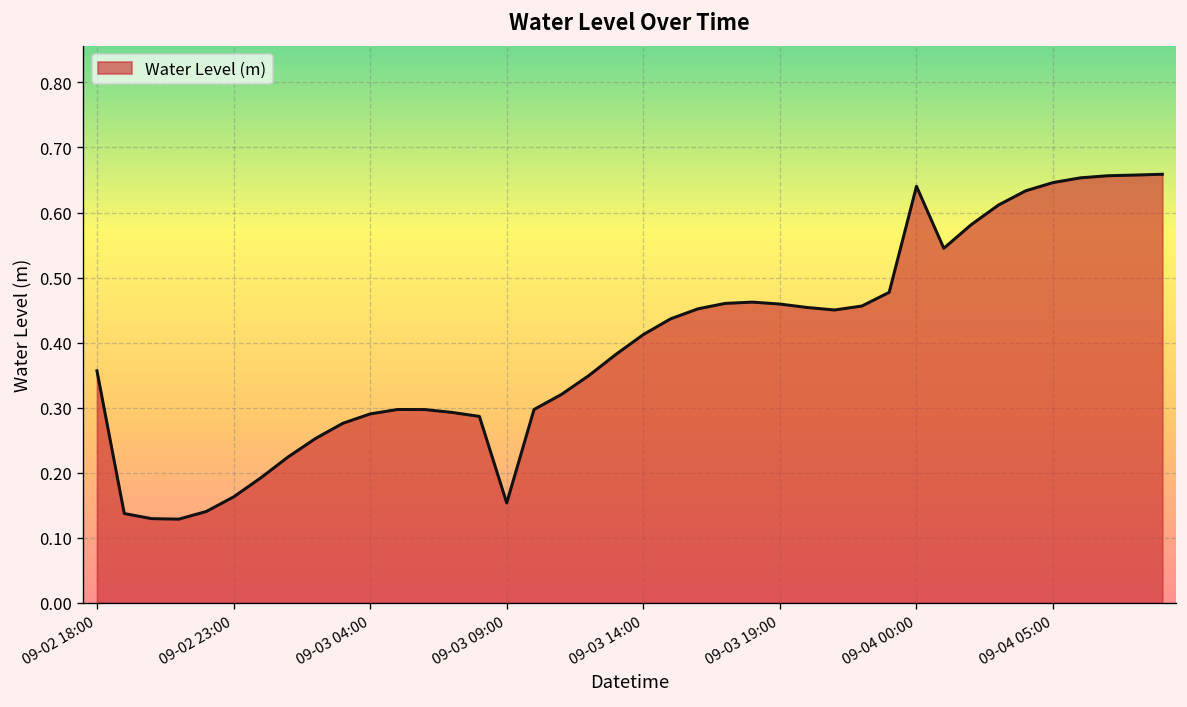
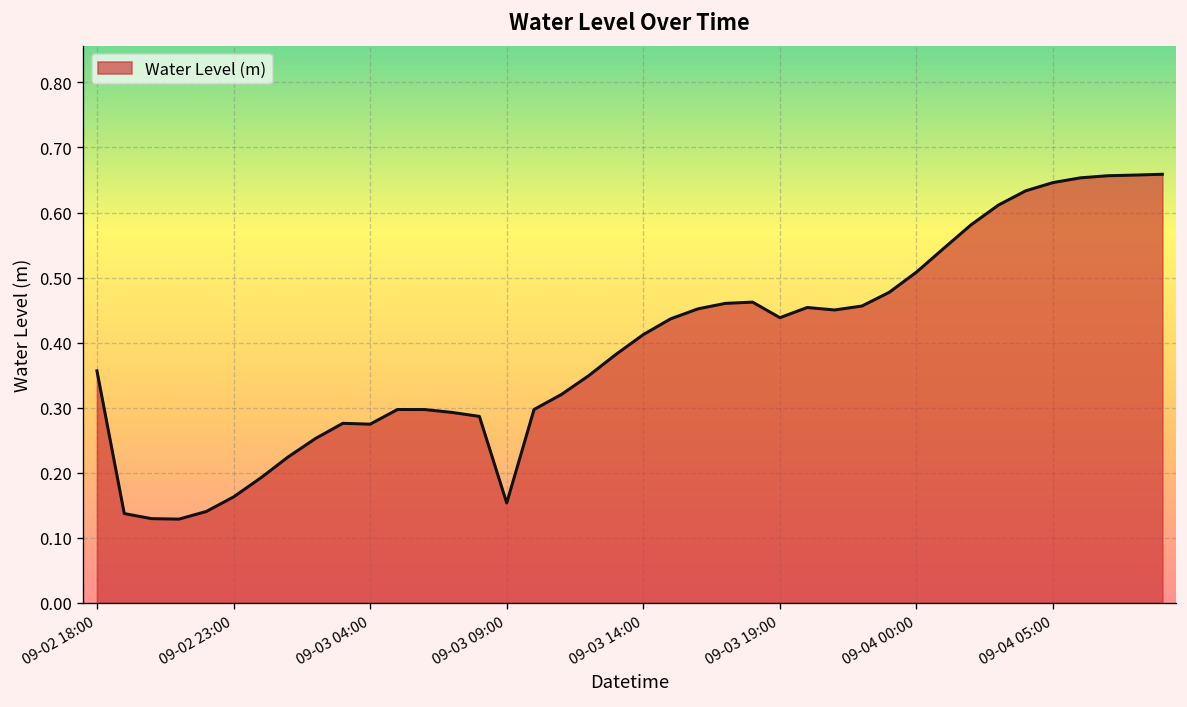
  {
    "09-02 18:00": 0.36,
    "09-02 23:00": 0.16,
-   "09-03 04:00": 0.29,
+   "09-03 04:00": 0.27,
    "09-03 09:00": 0.15,
    "09-03 14:00": 0.41,
-   "09-03 19:00": 0.46,
-   "09-04 00:00": 0.64,
+   "09-03 19:00": 0.44,
+   "09-04 00:00": 0.51,
    "09-04 05:00": 0.65
  }
